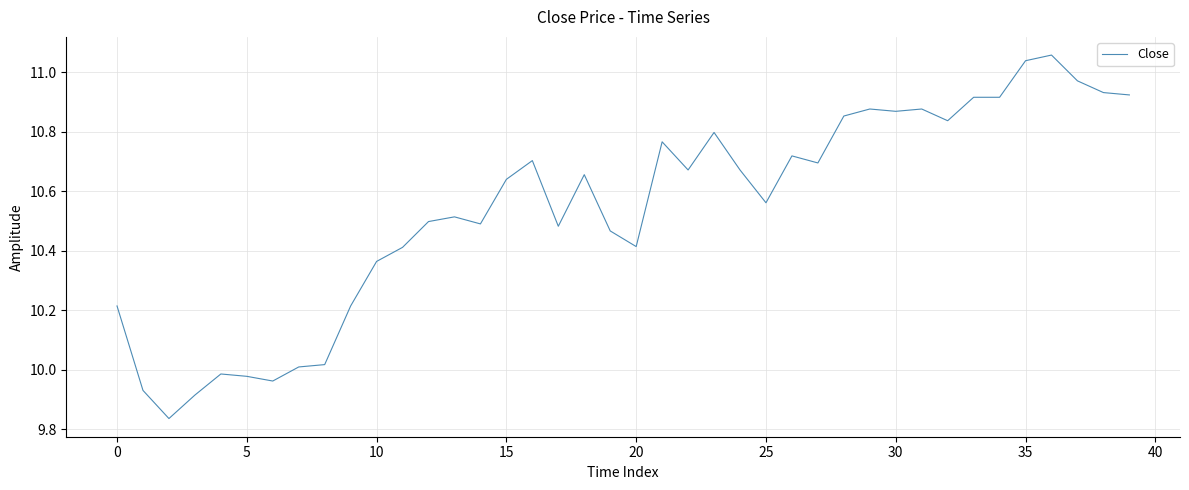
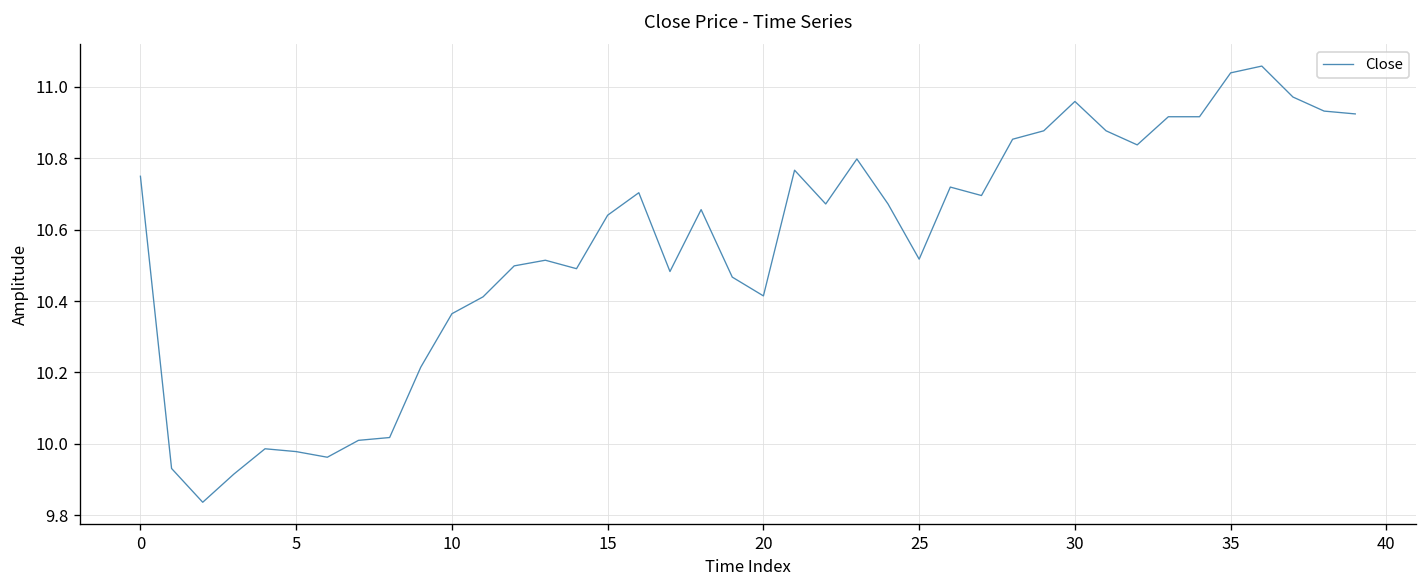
  {
-   "0": 10.21,
+   "0": 10.75,
    "5": 9.98,
    "10": 10.36,
    "15": 10.64,
    "20": 10.41,
-   "25": 10.56,
-   "30": 10.87,
+   "25": 10.52,
+   "30": 10.96,
    "35": 11.04
  }
